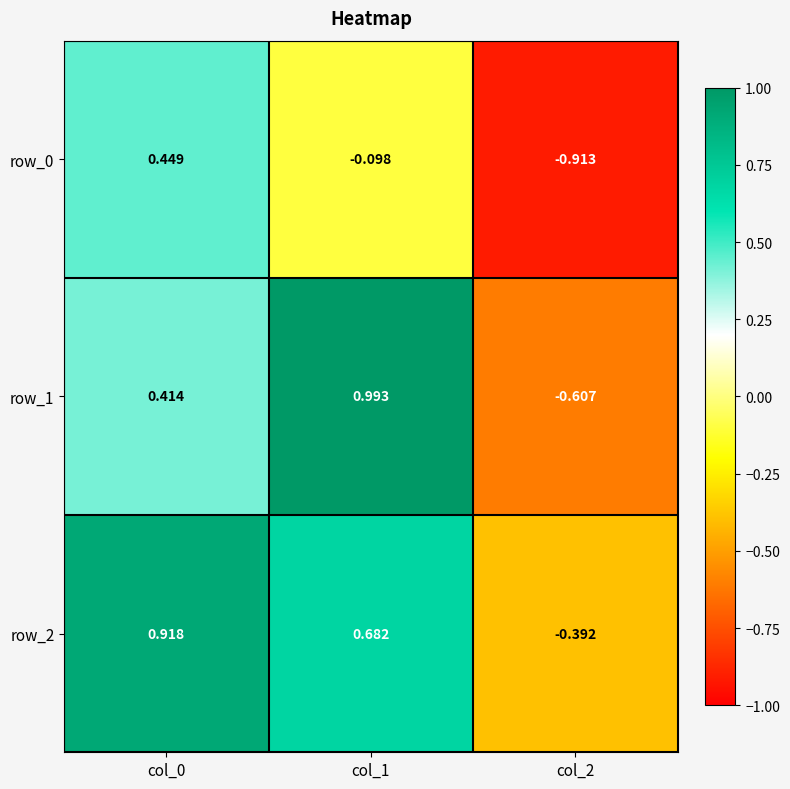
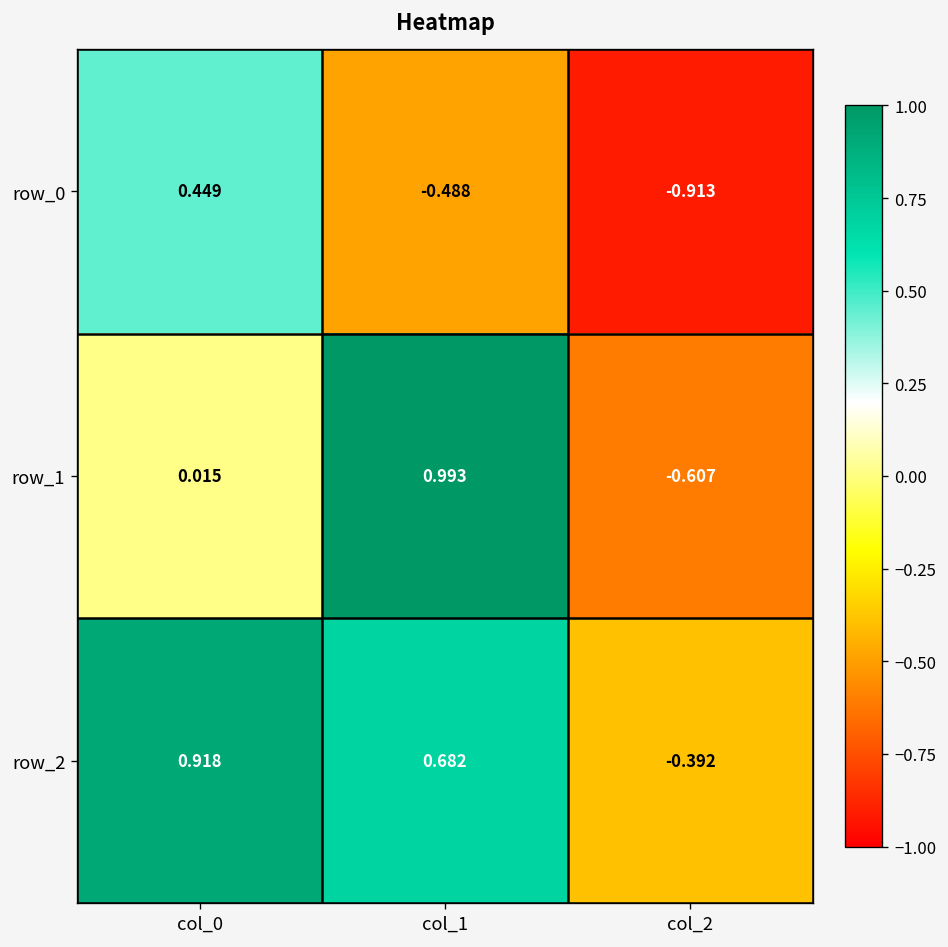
  {
    "row_0": {
      "col_0": 0.449,
-     "col_1": -0.098,
+     "col_1": -0.488,
      "col_2": -0.913
    },
    "row_1": {
-     "col_0": 0.414,
+     "col_0": 0.015,
      "col_1": 0.993,
      "col_2": -0.607
    },
    "row_2": {
      "col_0": 0.918,
      "col_1": 0.682,
      "col_2": -0.392
    }
  }
